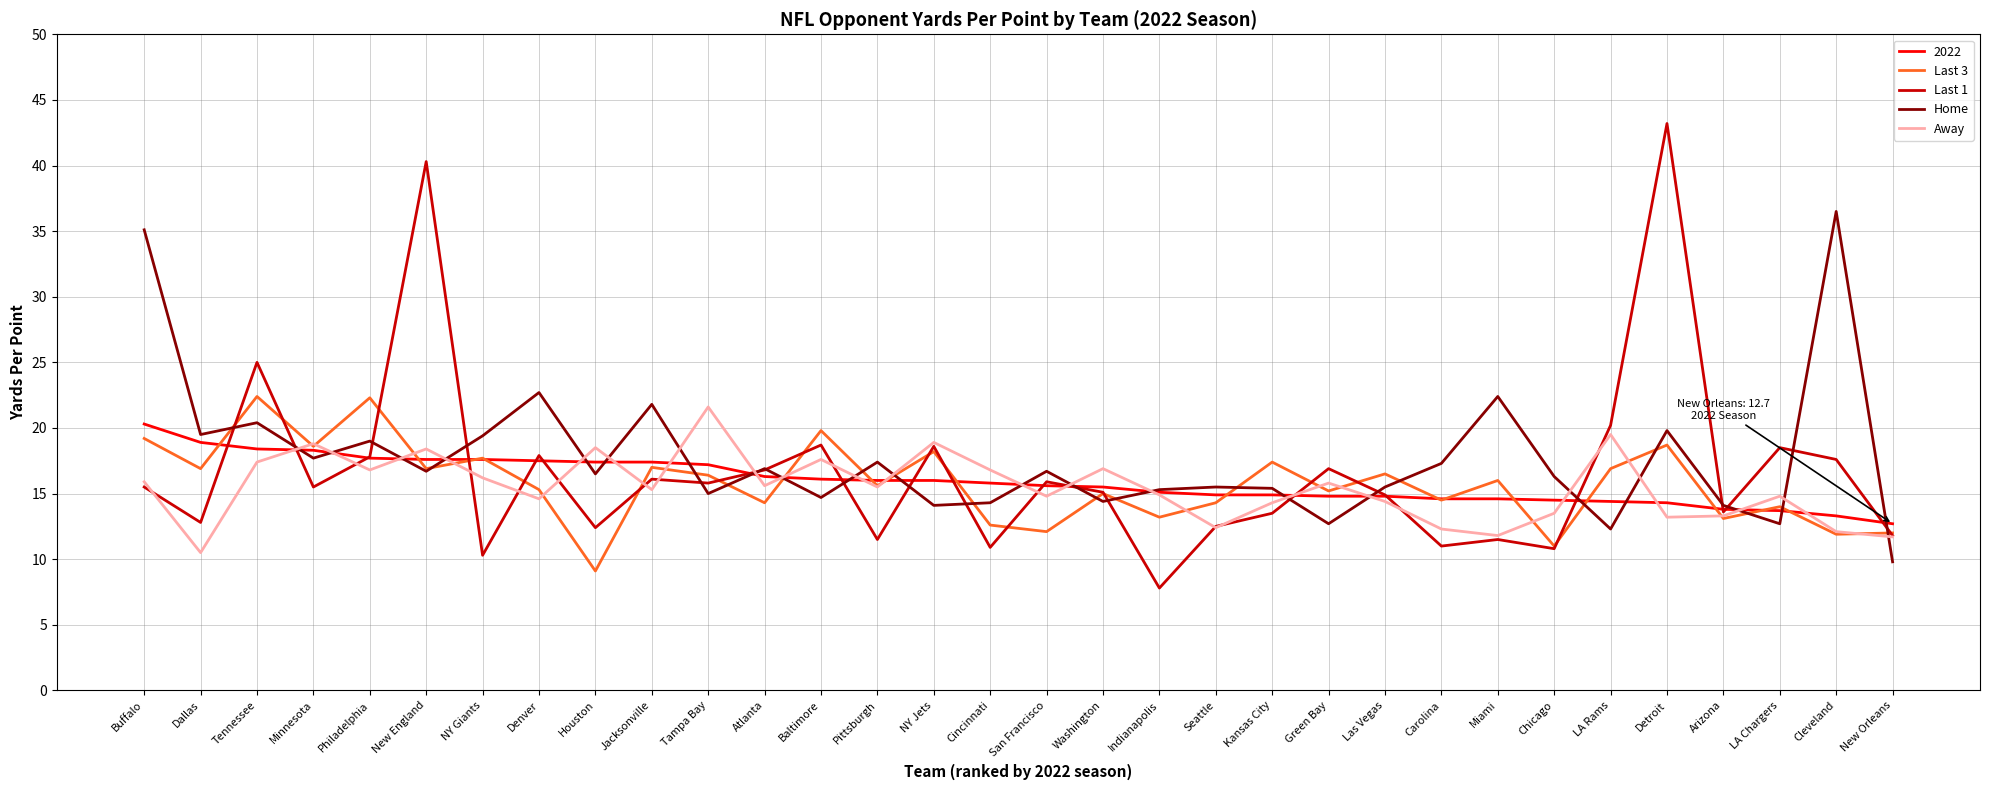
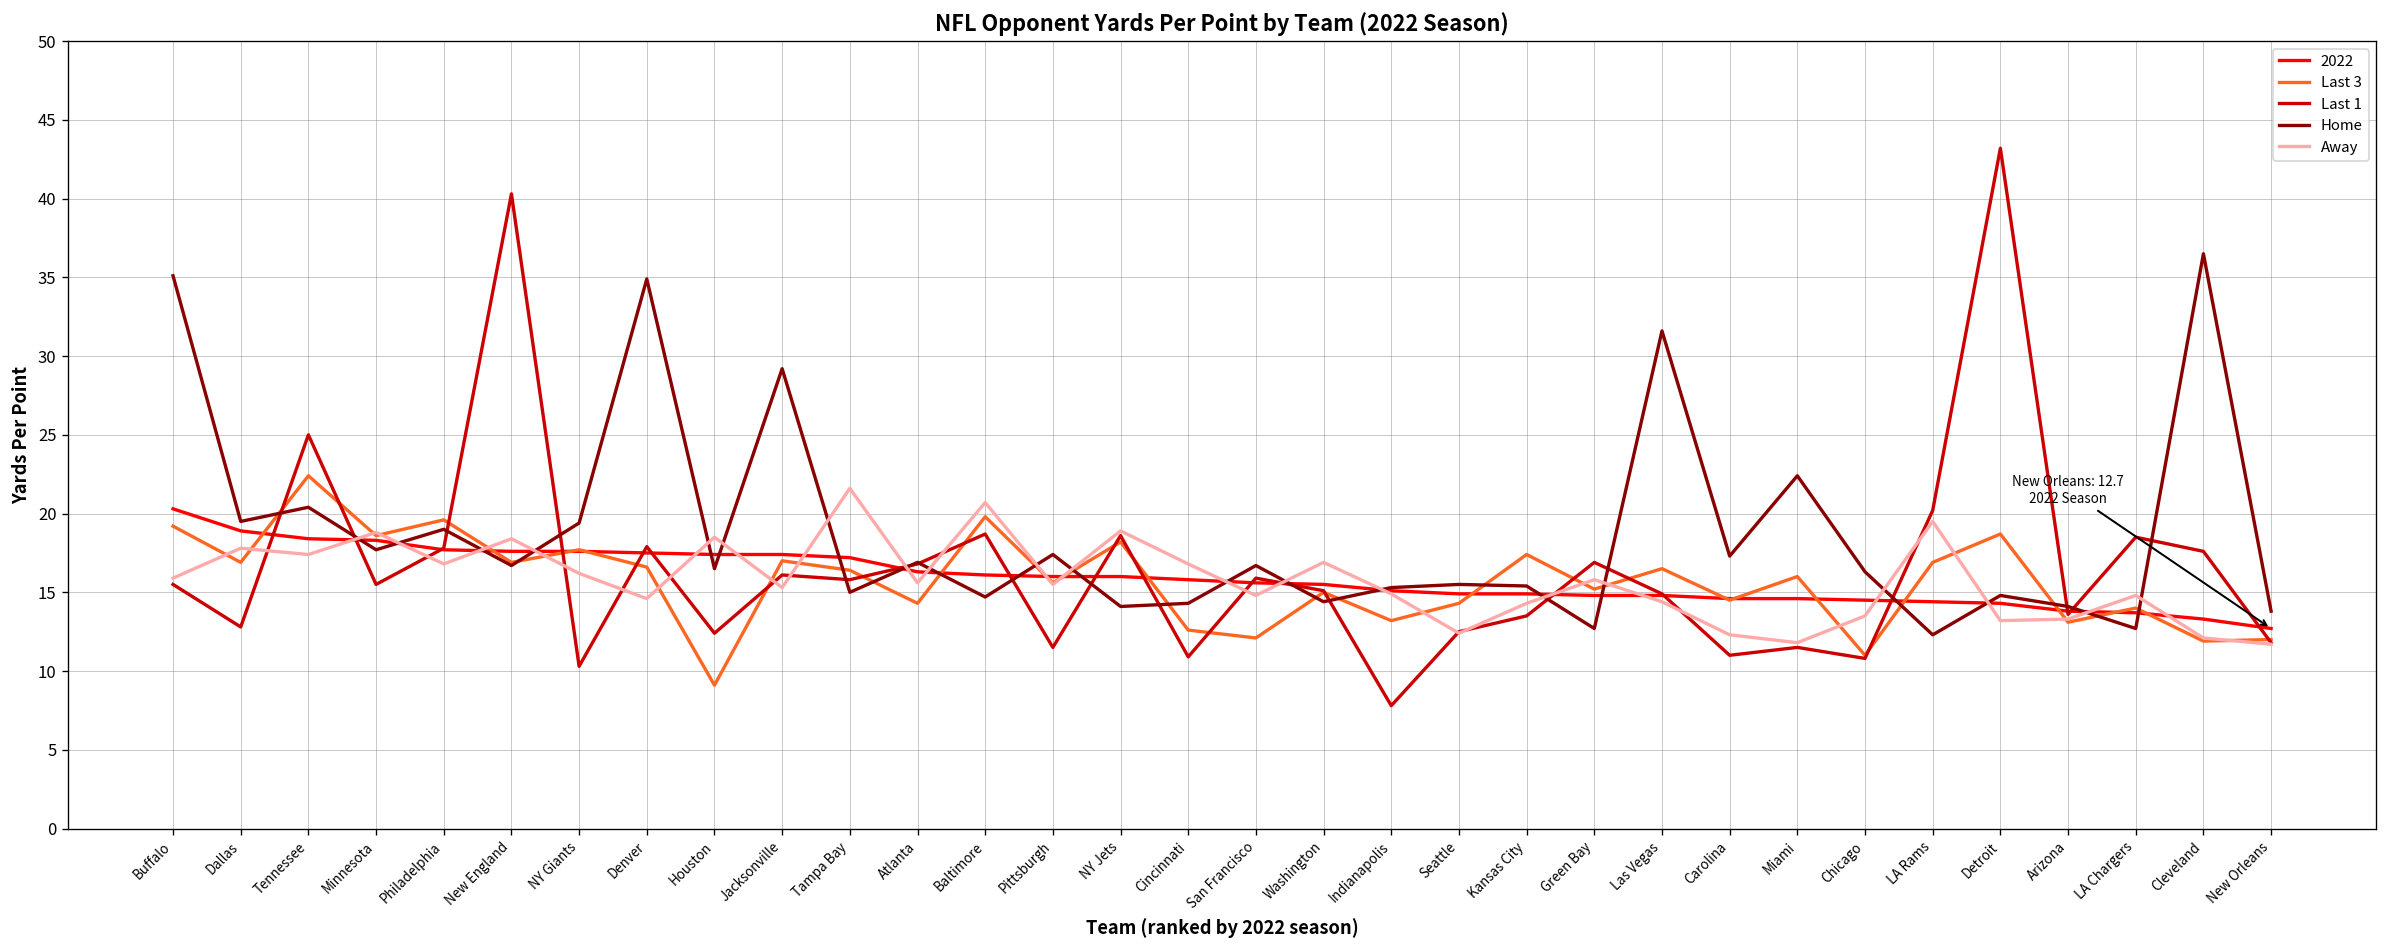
  {
    "Last 3": {
      "Buffalo": 19.2,
      "Dallas": 16.9,
      "Tennessee": 22.4,
      "Minnesota": 18.6,
-     "Philadelphia": 22.3,
+     "Philadelphia": 19.6,
      "New England": 16.9,
-     "Denver": 15.3,
+     "Denver": 16.6,
      "Houston": 9.1,
      "Jacksonville": 17.0,
      "Tampa Bay": 16.4,
      "Atlanta": 14.3,
      "Baltimore": 19.8,
      "NY Jets": 18.2,
      "Cincinnati": 12.6,
      "San Francisco": 12.1,
      "Indianapolis": 13.2,
      "Seattle": 14.3,
      "Kansas City": 17.4,
      "Green Bay": 15.2,
      "Las Vegas": 16.5,
      "Miami": 16.0,
      "Chicago": 11.0,
      "LA Rams": 16.9,
      "Detroit": 18.7,
      "Cleveland": 11.9,
      "New Orleans": 12.0
    },
    "Home": {
      "Buffalo": 35.1,
      "Dallas": 19.5,
      "Tennessee": 20.4,
      "Minnesota": 17.7,
      "Philadelphia": 19.0,
      "New England": 16.7,
      "NY Giants": 19.4,
-     "Denver": 22.7,
+     "Denver": 34.9,
      "Houston": 16.5,
-     "Jacksonville": 21.8,
+     "Jacksonville": 29.2,
      "Tampa Bay": 15.0,
      "Baltimore": 14.7,
      "Pittsburgh": 17.4,
      "NY Jets": 14.1,
      "Cincinnati": 14.3,
      "San Francisco": 16.7,
      "Washington": 14.4,
      "Indianapolis": 15.3,
      "Seattle": 15.5,
      "Kansas City": 15.4,
      "Green Bay": 12.7,
-     "Las Vegas": 15.5,
+     "Las Vegas": 31.6,
      "Carolina": 17.3,
      "Miami": 22.4,
      "Chicago": 16.3,
      "LA Rams": 12.3,
-     "Detroit": 19.8,
+     "Detroit": 14.8,
      "LA Chargers": 12.7,
      "Cleveland": 36.5,
-     "New Orleans": 9.8
+     "New Orleans": 13.8
    },
    "Away": {
      "Buffalo": 15.9,
-     "Dallas": 10.5,
+     "Dallas": 17.8,
      "Tennessee": 17.4,
      "Minnesota": 18.8,
      "Philadelphia": 16.8,
      "New England": 18.4,
      "NY Giants": 16.2,
      "Denver": 14.6,
      "Houston": 18.5,
      "Jacksonville": 15.3,
      "Tampa Bay": 21.6,
      "Atlanta": 15.6,
-     "Baltimore": 17.6,
+     "Baltimore": 20.7,
      "NY Jets": 18.9,
      "Cincinnati": 16.8,
      "San Francisco": 14.8,
      "Washington": 16.9,
      "Indianapolis": 14.9,
      "Kansas City": 14.3,
      "Green Bay": 15.8,
      "Las Vegas": 14.4,
      "Carolina": 12.3,
      "Miami": 11.8,
      "Chicago": 13.5,
      "LA Rams": 19.5,
      "Detroit": 13.2,
      "Cleveland": 12.1
    }
  }
